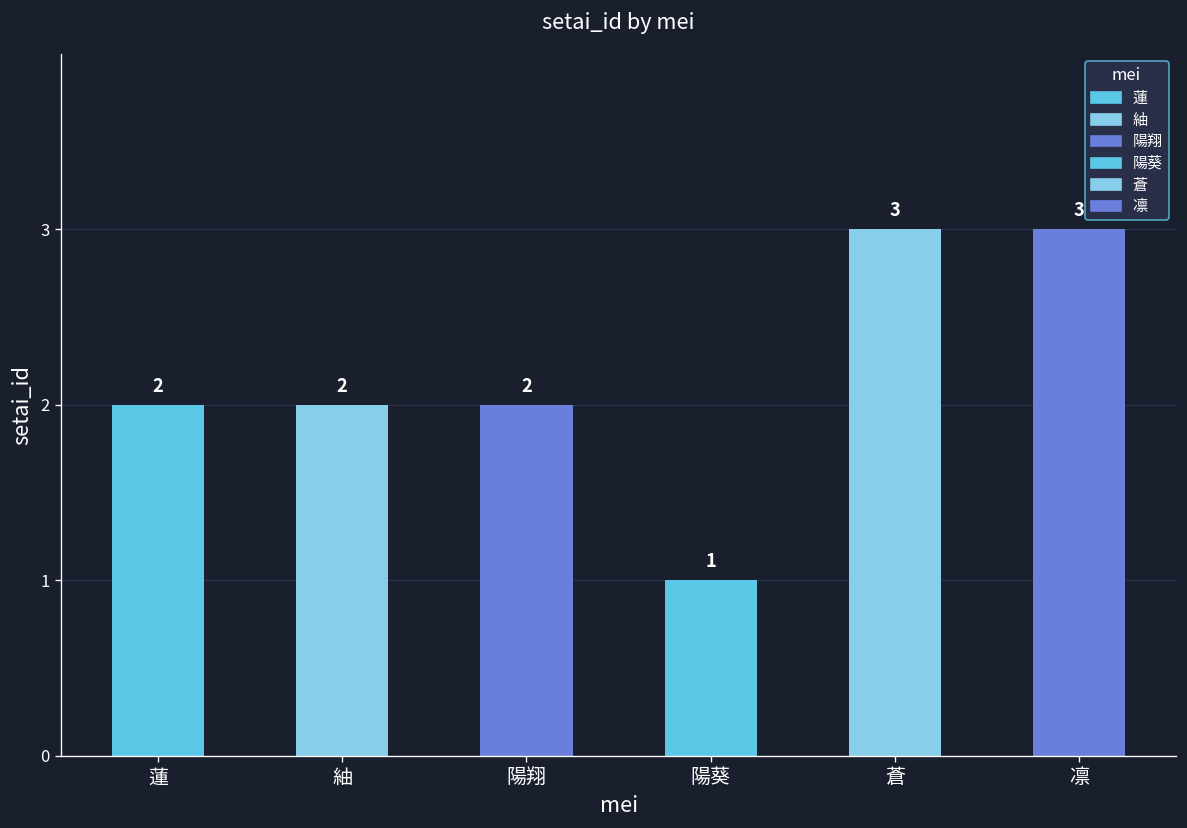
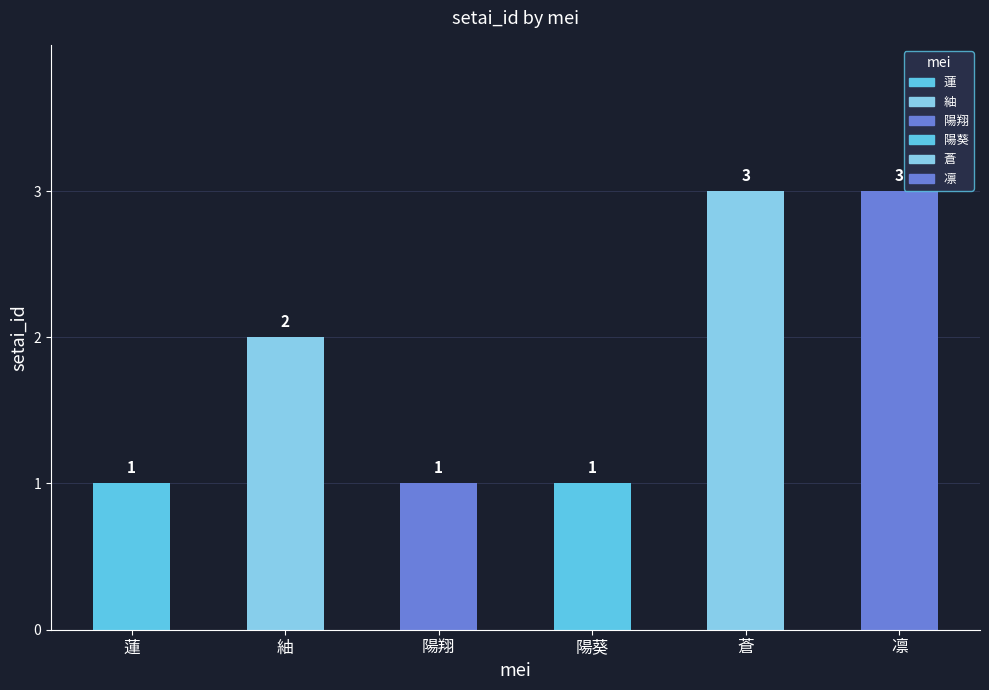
  {
-   "蓮": 2,
+   "蓮": 1,
    "紬": 2,
-   "陽翔": 2,
+   "陽翔": 1,
    "陽葵": 1,
    "蒼": 3
  }
